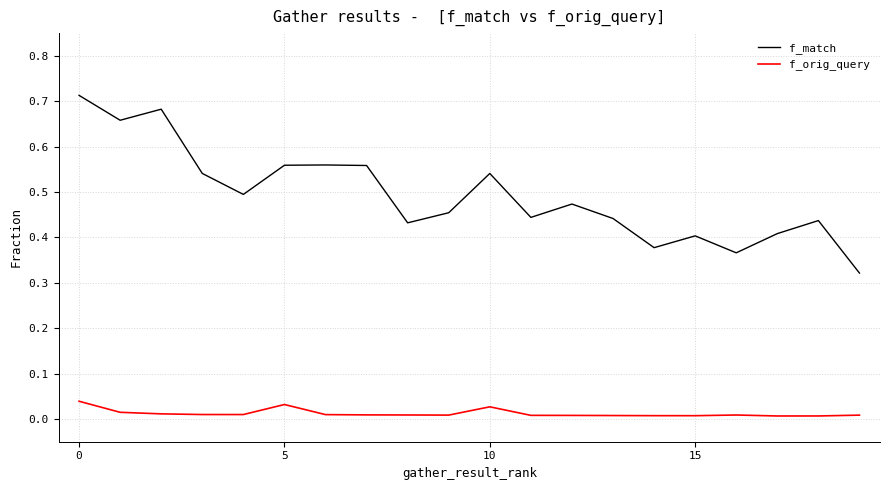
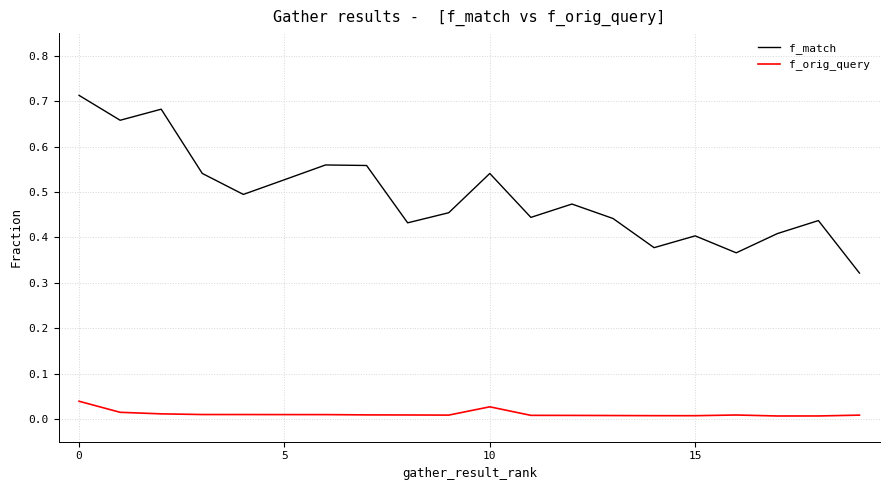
  {
    "f_match": {
      "0": 0.71,
-     "5": 0.56,
+     "5": 0.53,
      "10": 0.54,
      "15": 0.40
    },
    "f_orig_query": {
      "0": 0.04,
-     "5": 0.03,
+     "5": 0.01,
      "10": 0.03,
      "15": 0.01
    }
  }
